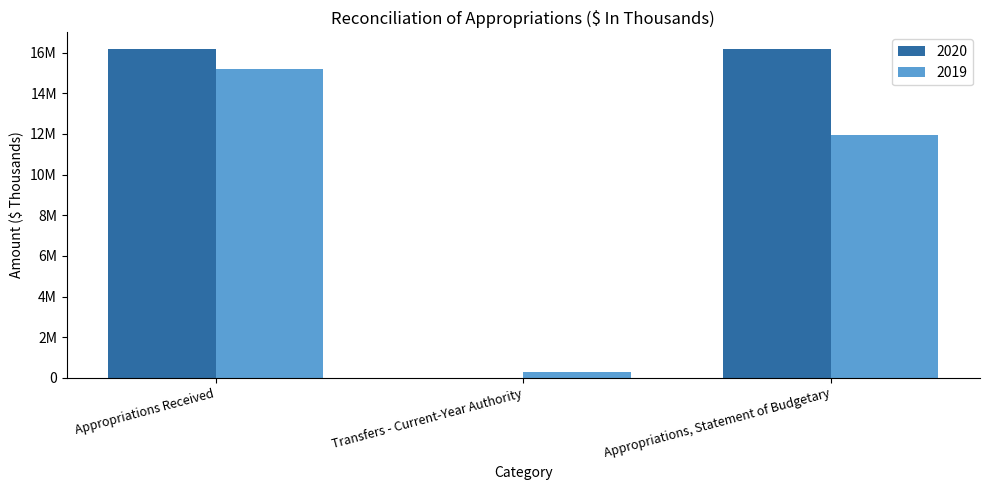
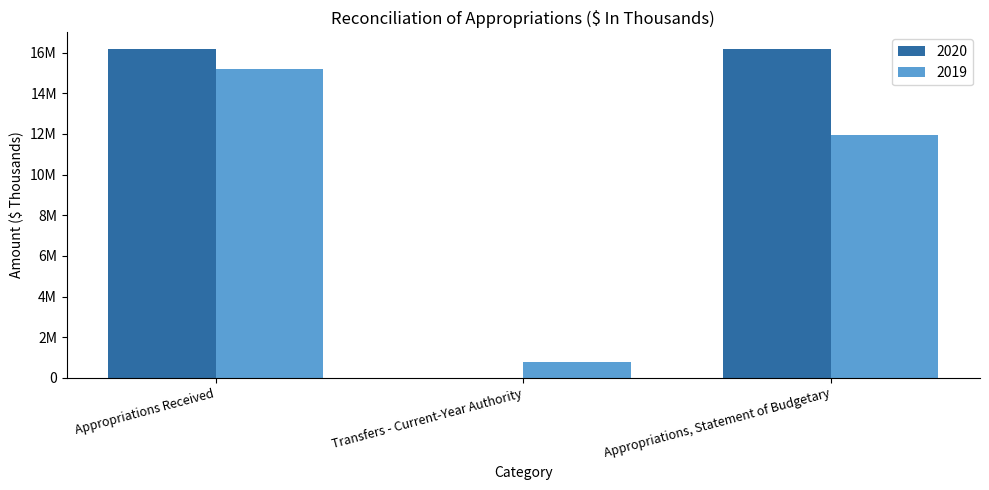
  {
    "2020": {
      "Appropriations Received": 16200000,
      "Transfers - Current-Year Authority": 0,
      "Appropriations, Statement of Budgetary": 16200000
    },
    "2019": {
      "Appropriations Received": 15200000,
-     "Transfers - Current-Year Authority": 300000,
+     "Transfers - Current-Year Authority": 800000,
      "Appropriations, Statement of Budgetary": 11900000
    }
  }
